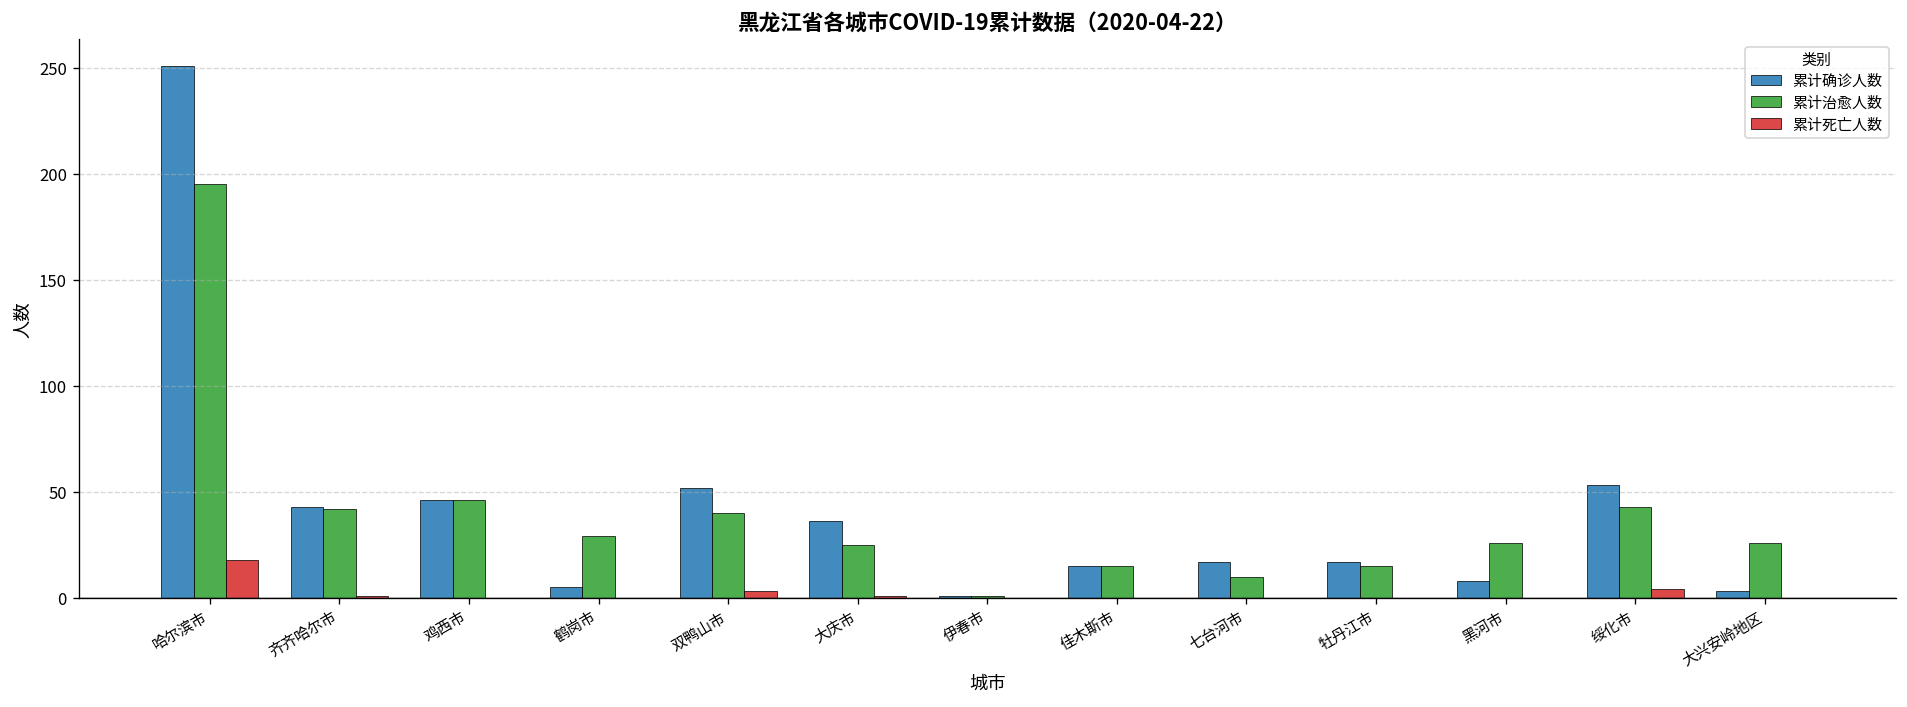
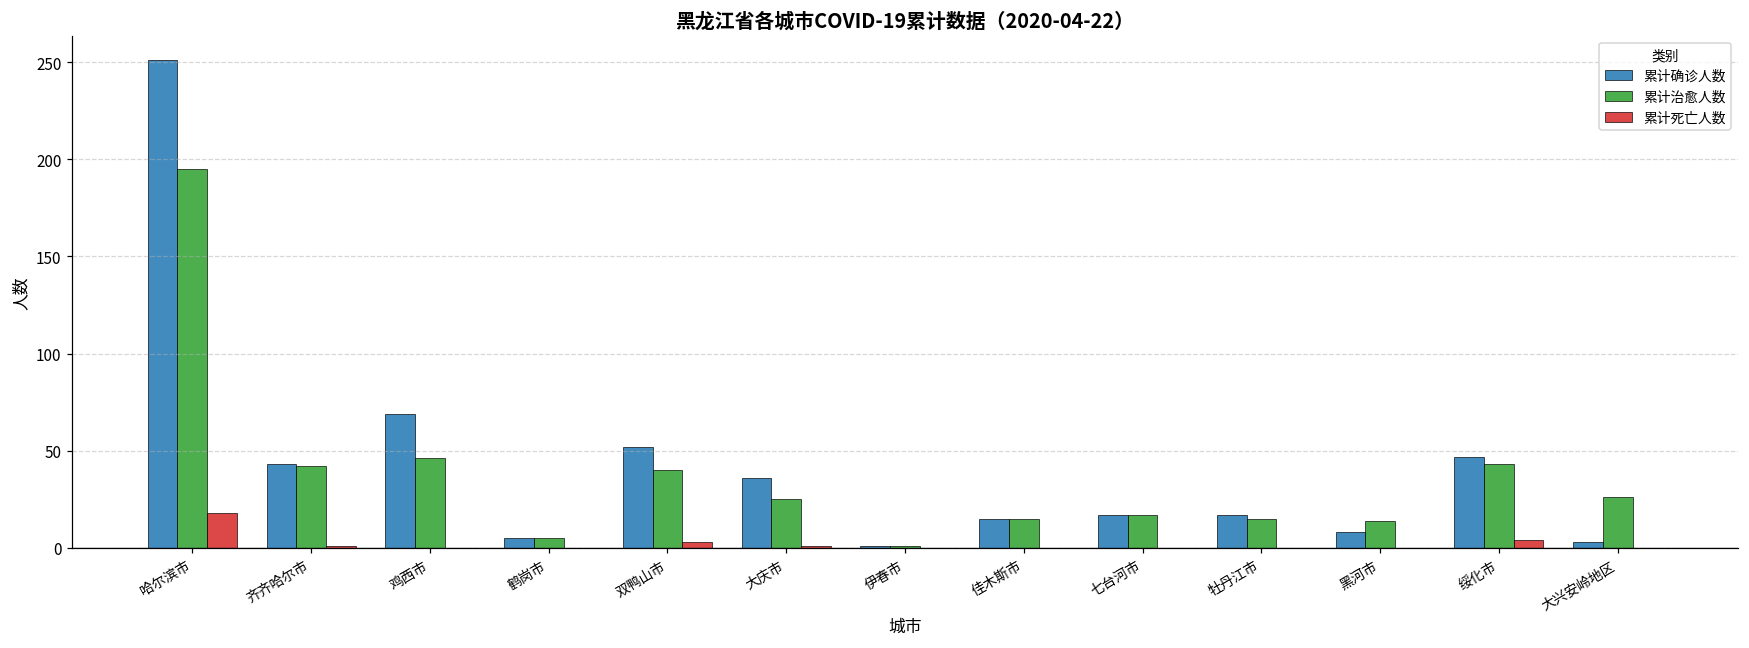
  {
    "累计确诊人数": {
      "哈尔滨市": 251,
      "齐齐哈尔市": 43,
-     "鸡西市": 46,
+     "鸡西市": 69,
      "鹤岗市": 5,
      "双鸭山市": 52,
      "大庆市": 36,
      "佳木斯市": 15,
      "七台河市": 17,
      "牡丹江市": 17,
      "黑河市": 8,
-     "绥化市": 53,
+     "绥化市": 47,
      "大兴安岭地区": 3
    },
    "累计治愈人数": {
      "哈尔滨市": 195,
      "齐齐哈尔市": 42,
      "鸡西市": 46,
-     "鹤岗市": 29,
+     "鹤岗市": 5,
      "双鸭山市": 40,
      "大庆市": 25,
      "佳木斯市": 15,
-     "七台河市": 10,
+     "七台河市": 17,
      "牡丹江市": 15,
-     "黑河市": 26,
+     "黑河市": 14,
      "绥化市": 43,
      "大兴安岭地区": 26
    },
    "累计死亡人数": {
      "哈尔滨市": 18,
      "鸡西市": 0,
      "鹤岗市": 0,
      "双鸭山市": 3,
      "伊春市": 0,
      "佳木斯市": 0,
      "七台河市": 0,
      "牡丹江市": 0,
      "黑河市": 0,
      "绥化市": 4,
      "大兴安岭地区": 0
    }
  }
